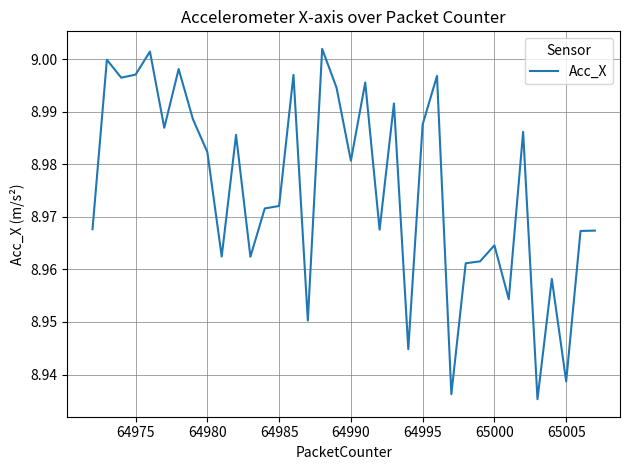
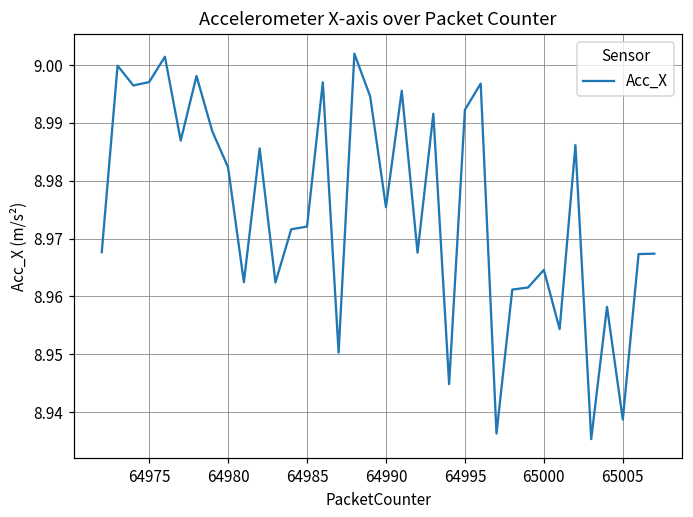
  {
    "64975": 8.997,
    "64980": 8.982,
    "64985": 8.972,
-   "64990": 8.981,
-   "64995": 8.988,
+   "64990": 8.975,
+   "64995": 8.992,
    "65000": 8.965,
    "65005": 8.939
  }
